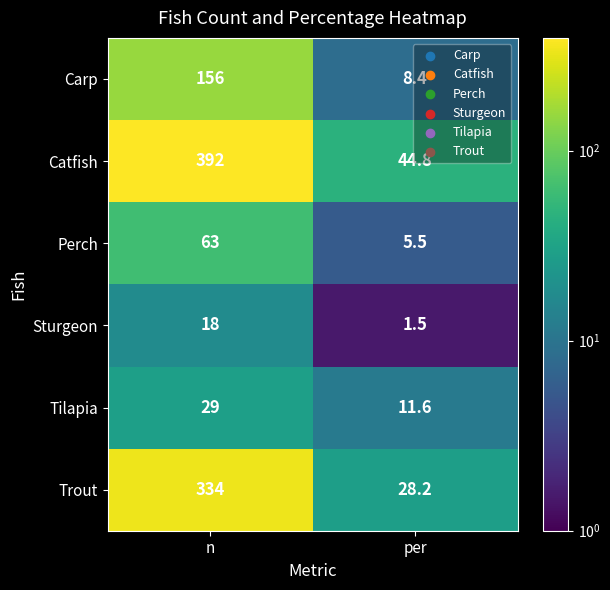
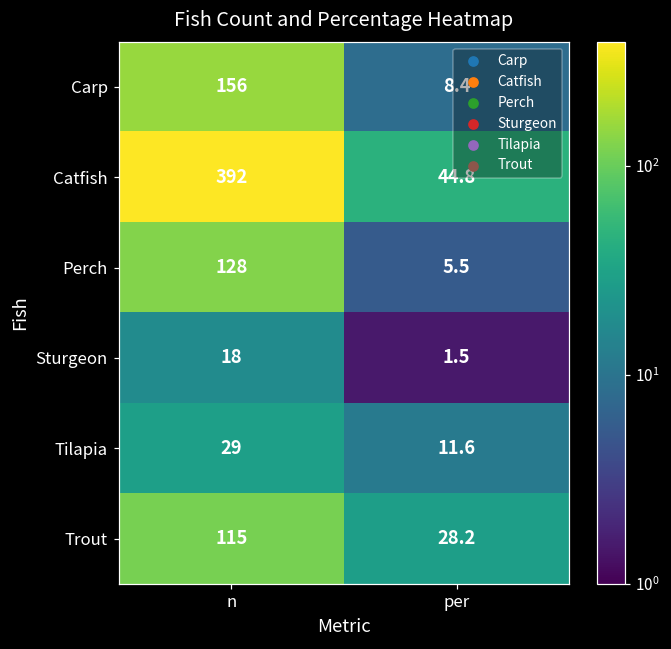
  {
    "Carp": {
      "n": 156
    },
    "Catfish": {
      "n": 392
    },
    "Perch": {
-     "n": 63,
+     "n": 128,
      "per": 5.5
    },
    "Sturgeon": {
      "n": 18,
      "per": 1.5
    },
    "Tilapia": {
      "n": 29,
      "per": 11.6
    },
    "Trout": {
-     "n": 334,
+     "n": 115,
      "per": 28.2
    }
  }
